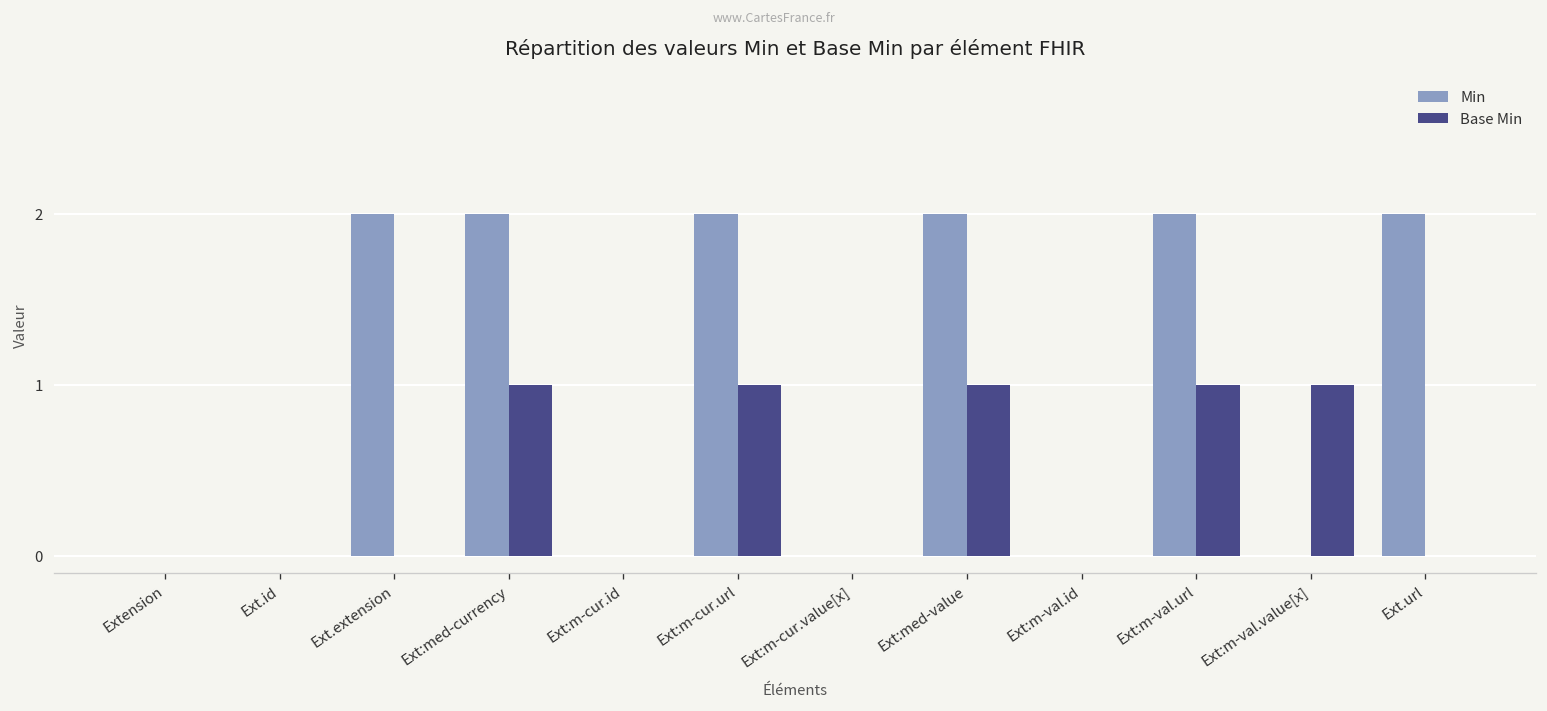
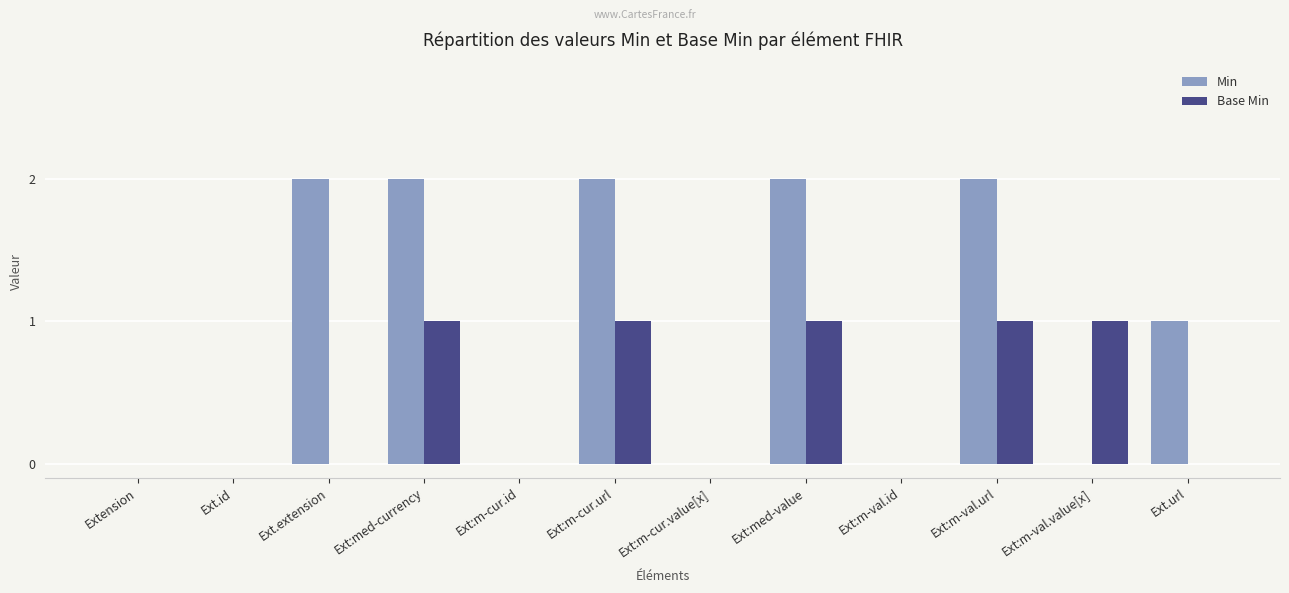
  {
    "Min": {
      "Extension": 0,
      "Ext.id": 0,
      "Ext.extension": 2,
      "Ext:med-currency": 2,
      "Ext:m-cur.id": 0,
      "Ext:m-cur.url": 2,
      "Ext:m-cur.value[x]": 0,
      "Ext:med-value": 2,
      "Ext:m-val.id": 0,
      "Ext:m-val.url": 2,
      "Ext:m-val.value[x]": 0,
-     "Ext.url": 2
+     "Ext.url": 1
    },
    "Base Min": {
      "Extension": 0,
      "Ext.id": 0,
      "Ext.extension": 0,
      "Ext:med-currency": 1,
      "Ext:m-cur.id": 0,
      "Ext:m-cur.url": 1,
      "Ext:m-cur.value[x]": 0,
      "Ext:med-value": 1,
      "Ext:m-val.id": 0,
      "Ext:m-val.url": 1,
      "Ext:m-val.value[x]": 1,
      "Ext.url": 0
    }
  }
